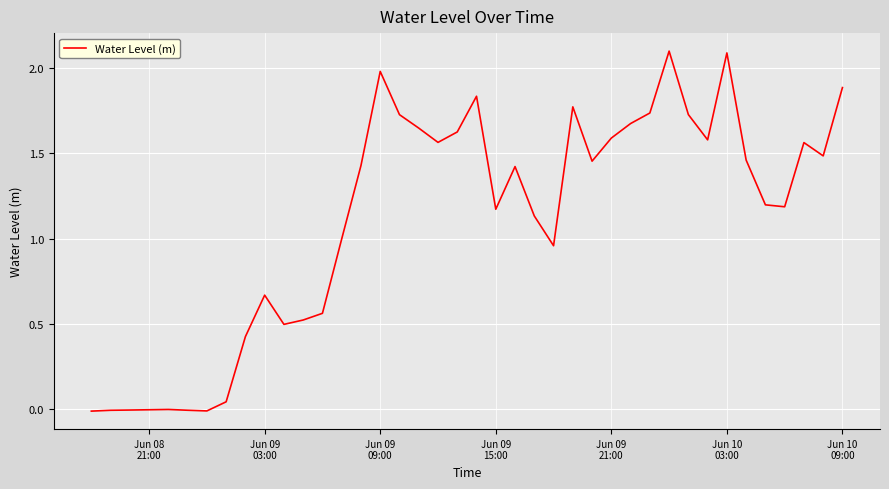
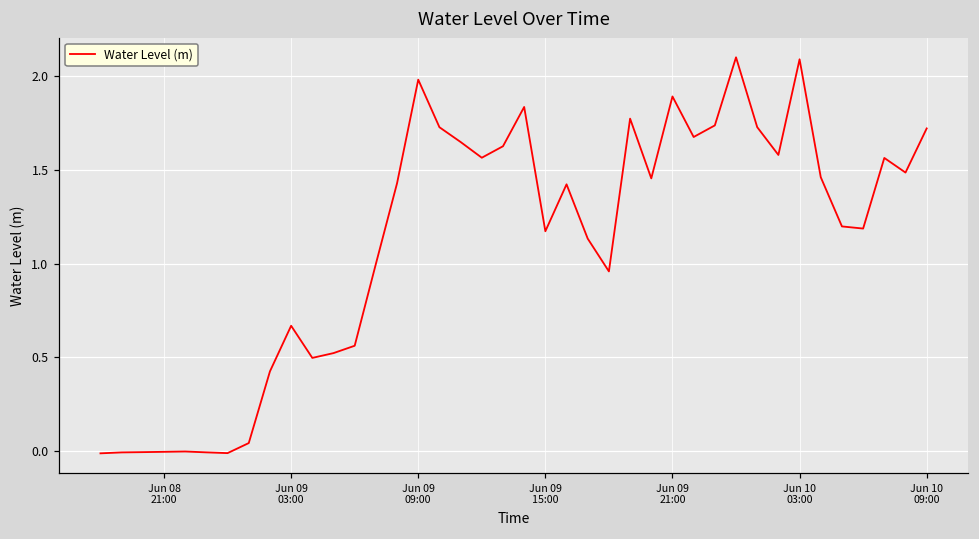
  {
    "Jun 08 21:00": 0.00,
    "Jun 09 03:00": 0.67,
    "Jun 09 09:00": 1.98,
    "Jun 09 15:00": 1.17,
-   "Jun 09 21:00": 1.59,
+   "Jun 09 21:00": 1.89,
    "Jun 10 03:00": 2.09,
-   "Jun 10 09:00": 1.89
+   "Jun 10 09:00": 1.72
  }
